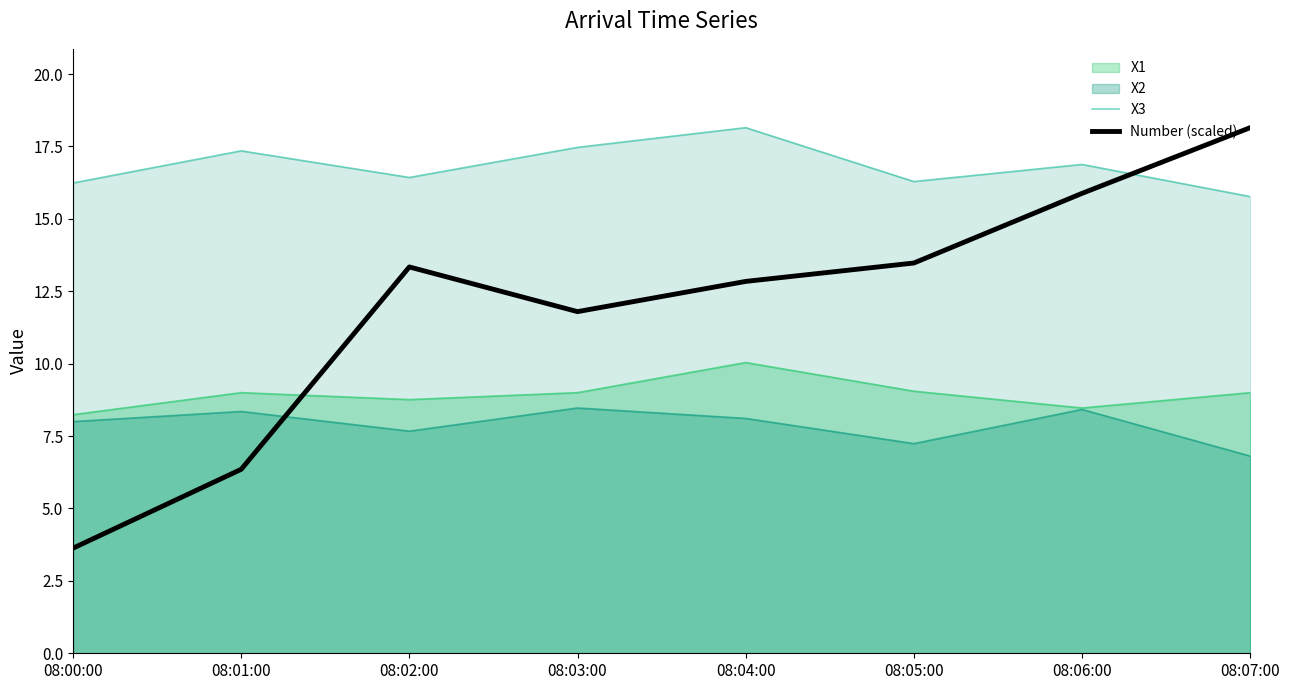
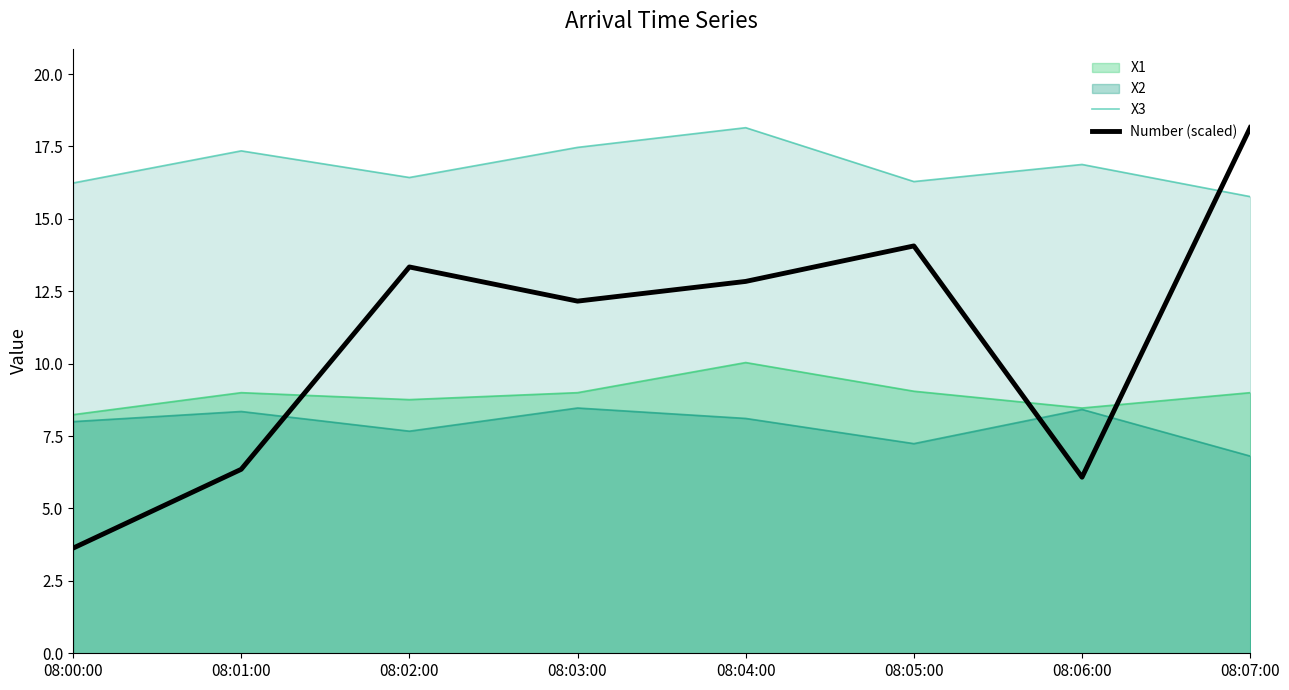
  {
    "Number (scaled)": {
      "08:00:00": 3.6,
      "08:01:00": 6.4,
      "08:02:00": 13.3,
-     "08:03:00": 11.8,
+     "08:03:00": 12.2,
      "08:04:00": 12.8,
-     "08:05:00": 13.5,
-     "08:06:00": 15.9,
+     "08:05:00": 14.1,
+     "08:06:00": 6.1,
      "08:07:00": 18.2
    }
  }
